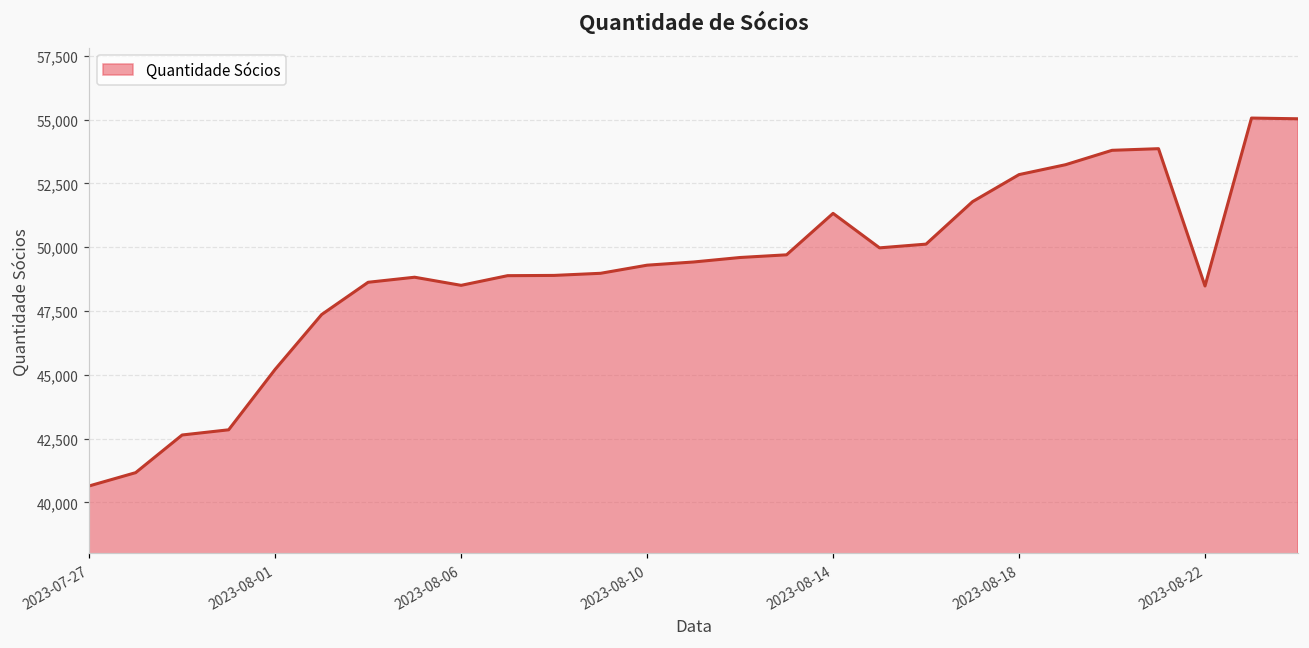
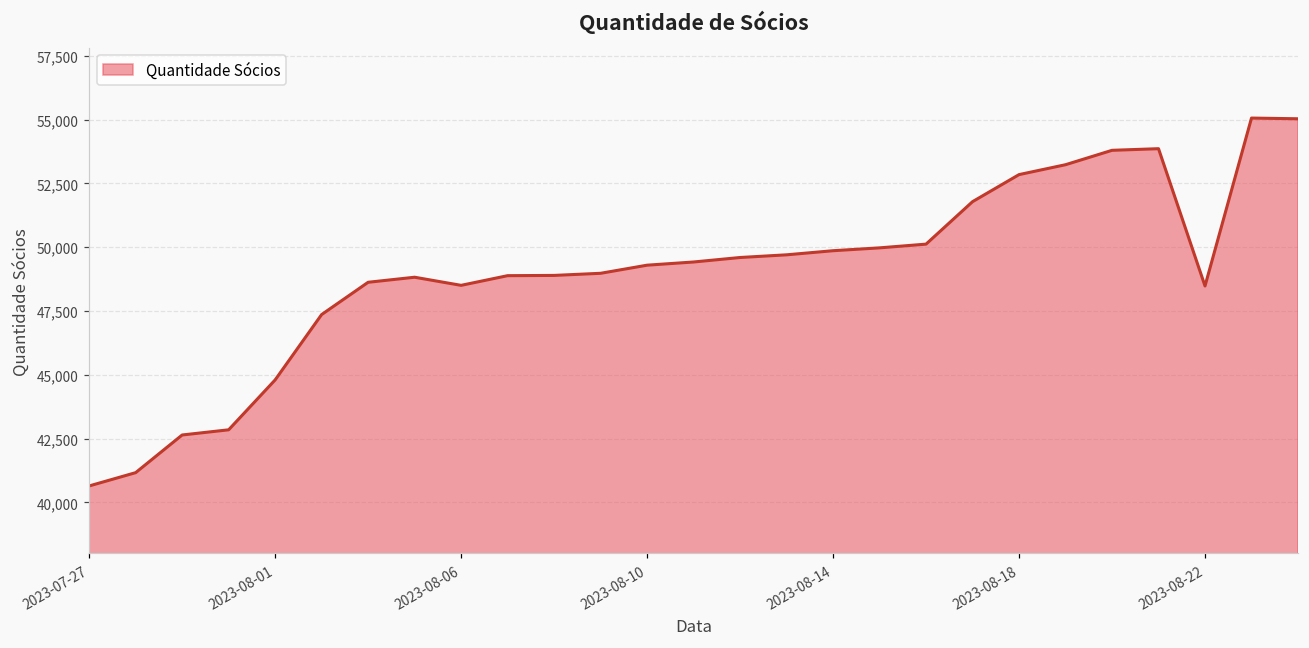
  {
    "2023-07-27": "40,600",
-   "2023-08-01": "45,200",
+   "2023-08-01": "44,800",
    "2023-08-06": "48,500",
    "2023-08-10": "49,300",
-   "2023-08-14": "51,300",
+   "2023-08-14": "49,900",
    "2023-08-18": "52,800",
    "2023-08-22": "48,500"
  }
